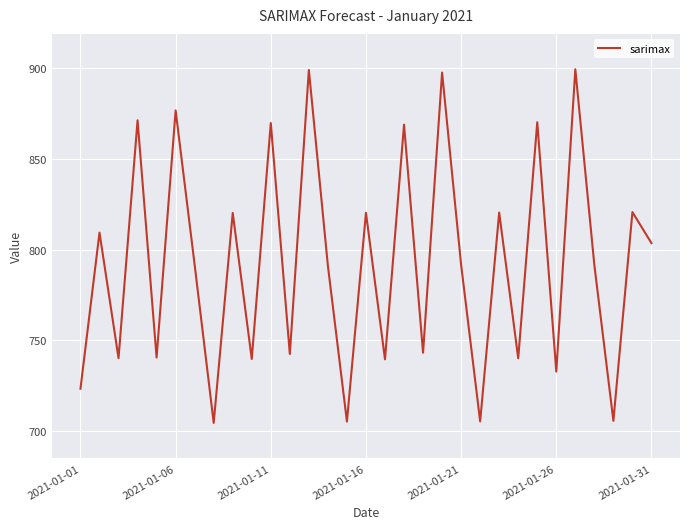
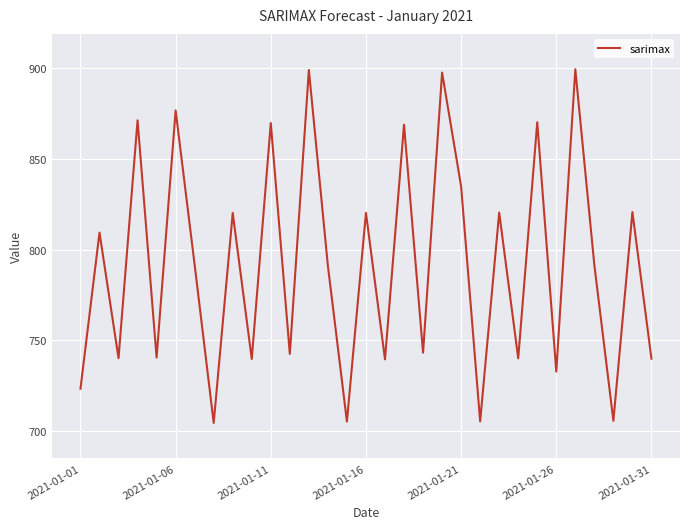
  {
    "2021-01-01": 723,
    "2021-01-06": 877,
    "2021-01-11": 870,
    "2021-01-16": 820,
-   "2021-01-21": 792,
+   "2021-01-21": 835,
    "2021-01-26": 733,
-   "2021-01-31": 804
+   "2021-01-31": 740
  }
